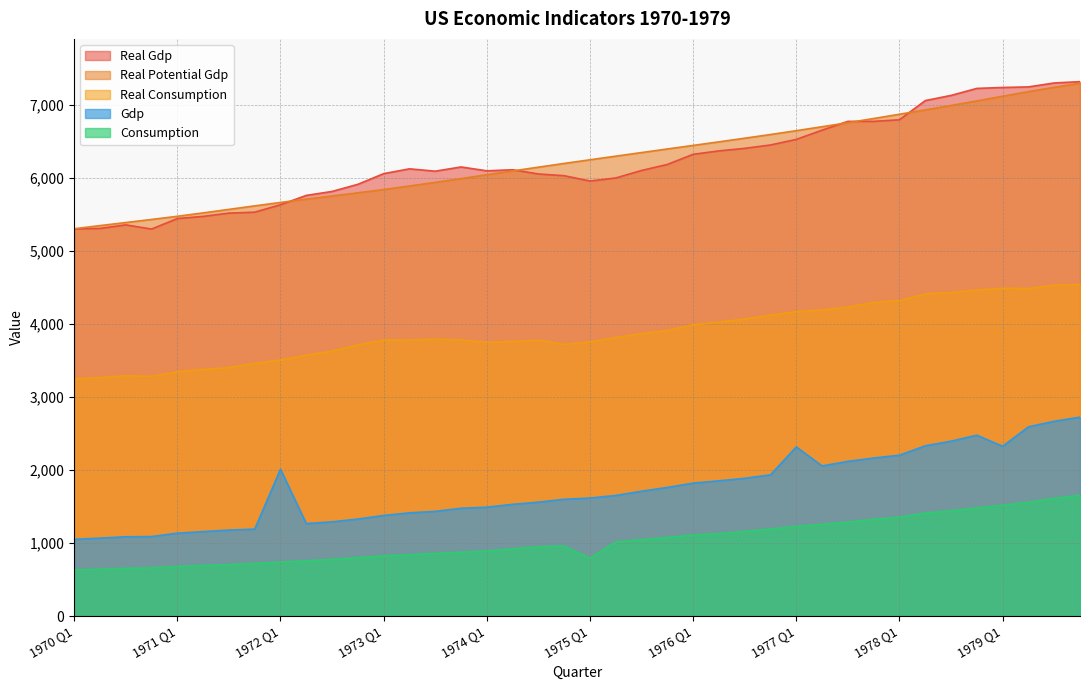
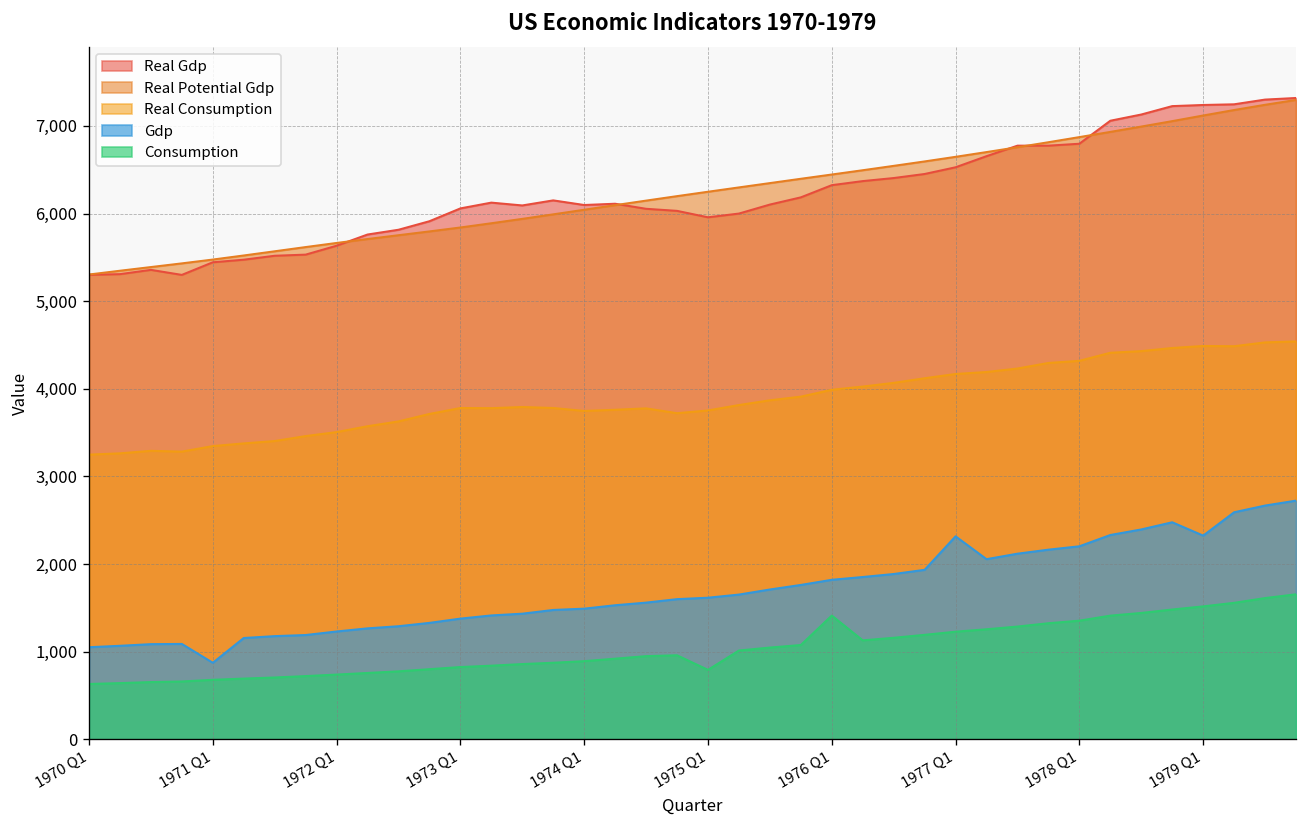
  {
    "Gdp": {
      "1970 Q1": "1,100",
-     "1971 Q1": "1,100",
-     "1972 Q1": "2,000",
+     "1971 Q1": "900",
+     "1972 Q1": "1,200",
      "1973 Q1": "1,400",
      "1974 Q1": "1,500",
      "1975 Q1": "1,600",
      "1976 Q1": "1,800",
      "1977 Q1": "2,300",
      "1978 Q1": "2,200",
      "1979 Q1": "2,300"
    },
    "Consumption": {
      "1970 Q1": "600",
      "1971 Q1": "700",
      "1972 Q1": "700",
      "1973 Q1": "800",
      "1974 Q1": "900",
      "1975 Q1": "800",
-     "1976 Q1": "1,100",
+     "1976 Q1": "1,400",
      "1977 Q1": "1,200",
      "1978 Q1": "1,400",
      "1979 Q1": "1,500"
    }
  }
